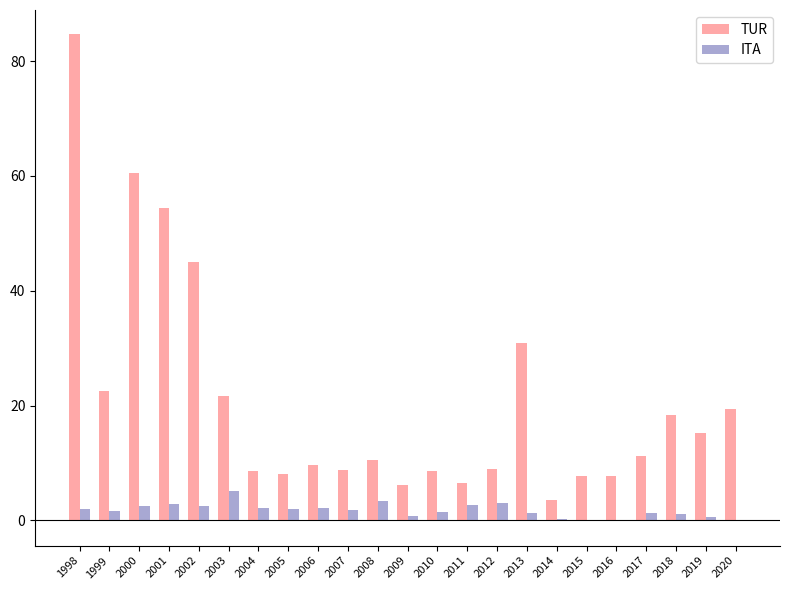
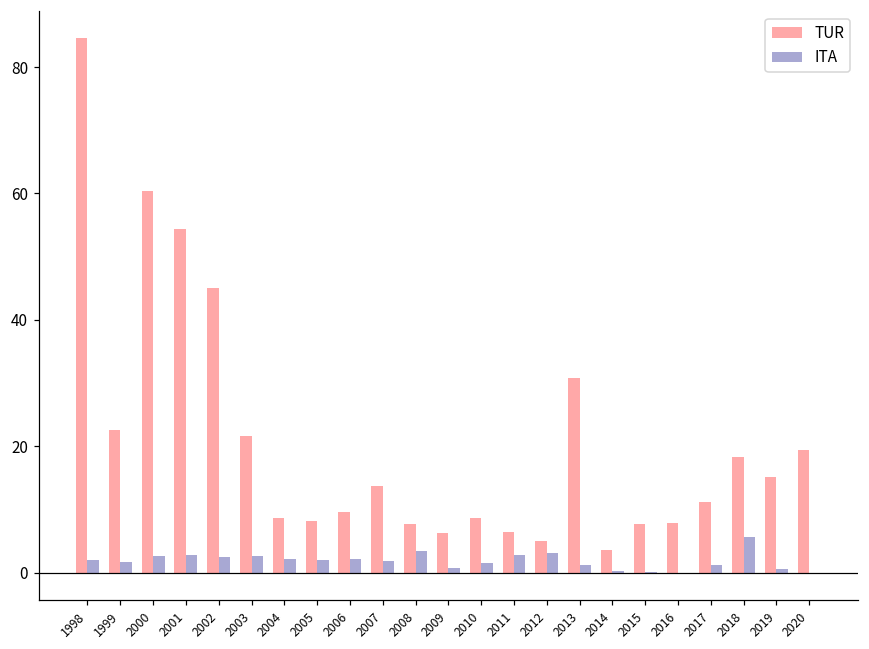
  {
    "TUR": {
      "1998": 85,
      "1999": 23,
      "2000": 60,
      "2001": 54,
      "2002": 45,
      "2003": 22,
      "2004": 9,
      "2005": 8,
      "2006": 10,
-     "2007": 9,
-     "2008": 10,
+     "2007": 14,
+     "2008": 8,
      "2009": 6,
      "2010": 9,
      "2011": 6,
-     "2012": 9,
+     "2012": 5,
      "2013": 31,
      "2014": 4,
      "2015": 8,
      "2016": 8,
      "2017": 11,
      "2018": 18,
      "2019": 15,
      "2020": 19
    },
    "ITA": {
      "1998": 2,
      "1999": 2,
      "2000": 3,
      "2001": 3,
      "2002": 2,
-     "2003": 5,
+     "2003": 3,
      "2004": 2,
      "2005": 2,
      "2006": 2,
      "2007": 2,
      "2008": 3,
      "2009": 1,
      "2010": 2,
      "2011": 3,
      "2012": 3,
      "2013": 1,
      "2017": 1,
-     "2018": 1,
+     "2018": 6,
      "2019": 1
    }
  }
